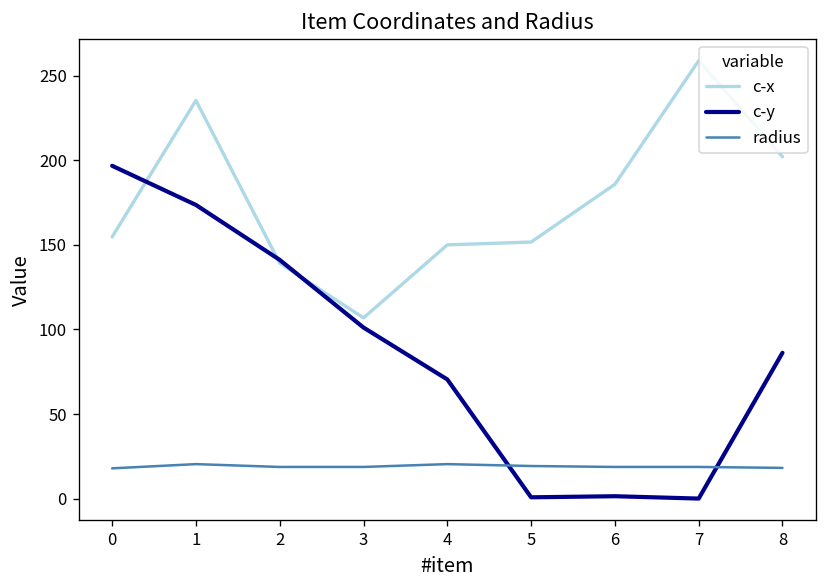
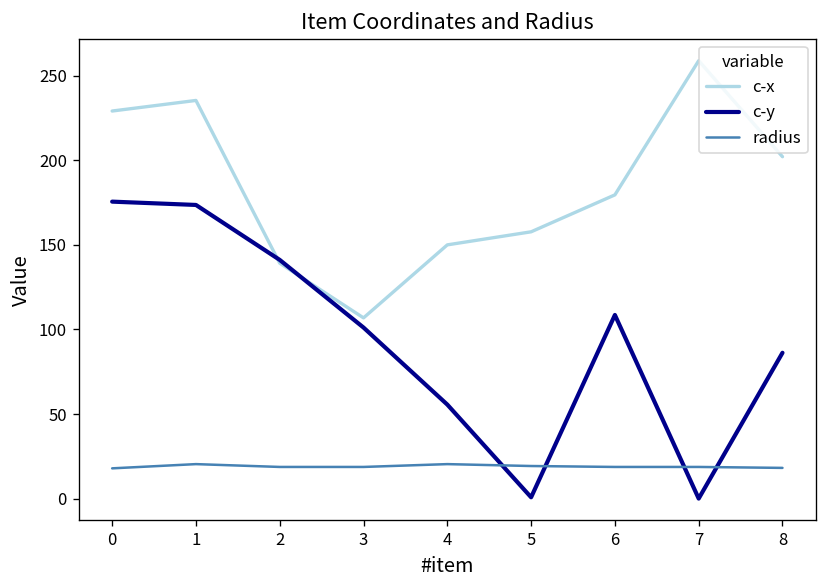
  {
    "c-x": {
-     "0": 155,
+     "0": 229,
      "1": 235,
      "2": 139,
      "3": 107,
      "4": 150,
-     "5": 152,
-     "6": 186,
+     "5": 158,
+     "6": 180,
      "7": 259,
      "8": 202
    },
    "c-y": {
-     "0": 197,
+     "0": 176,
      "1": 174,
      "2": 141,
      "3": 101,
-     "4": 70,
+     "4": 56,
      "5": 1,
-     "6": 1,
+     "6": 109,
      "7": 0,
      "8": 86
    },
    "radius": {
      "0": 18,
      "1": 20,
      "2": 19,
      "3": 19,
      "4": 20,
      "5": 19,
      "6": 19,
      "7": 19,
      "8": 18
    }
  }
